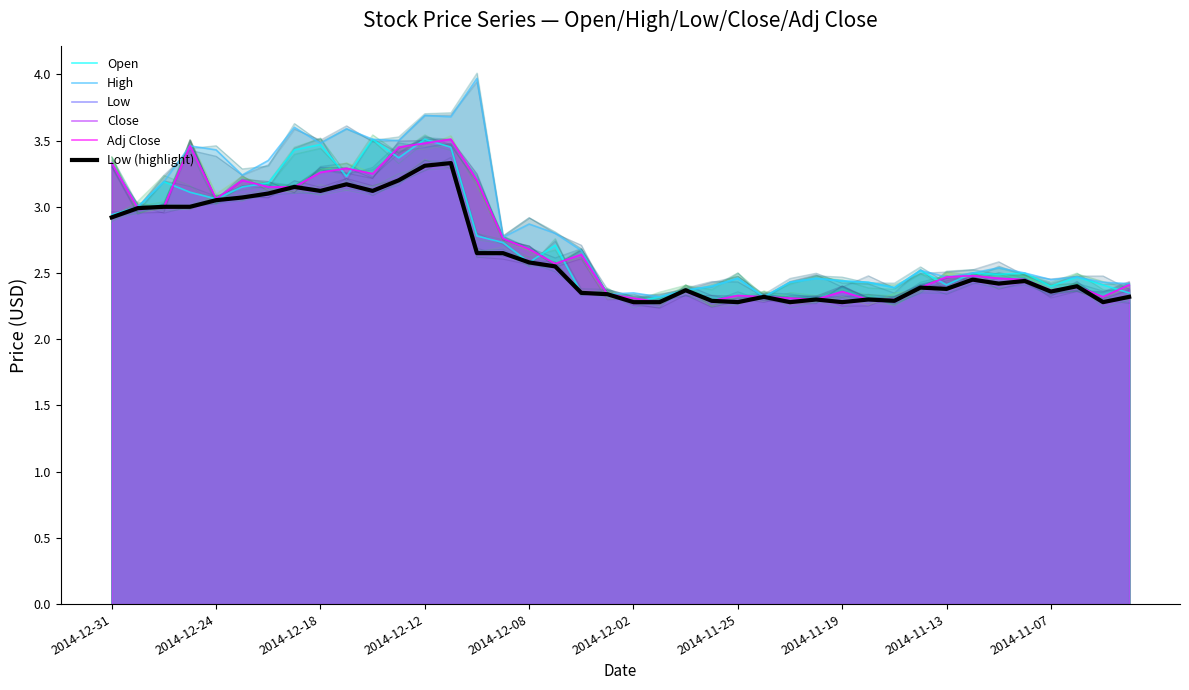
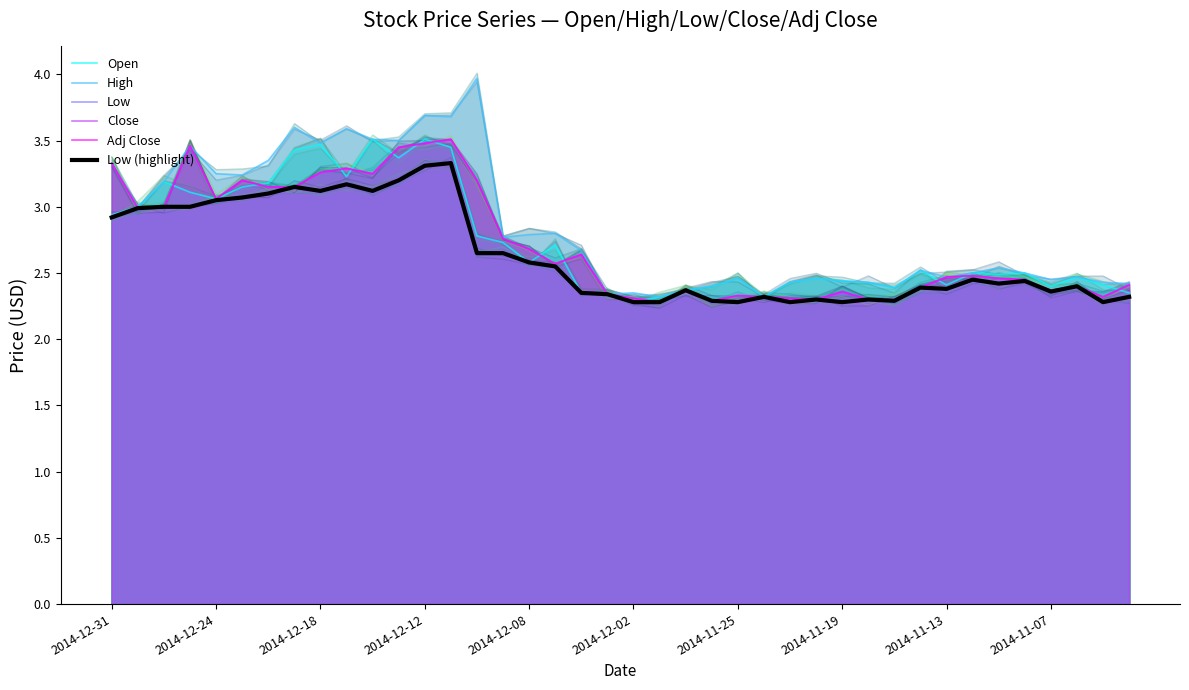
  {
    "High": {
-     "2014-12-24": 3.43,
-     "2014-12-08": 2.87
+     "2014-12-24": 3.25,
+     "2014-12-08": 2.79
    }
  }
